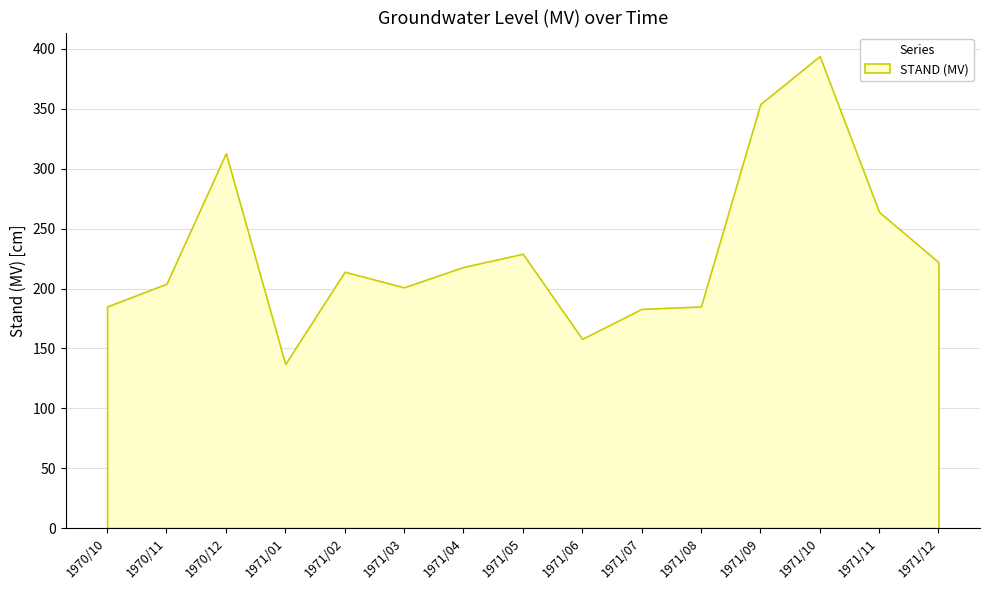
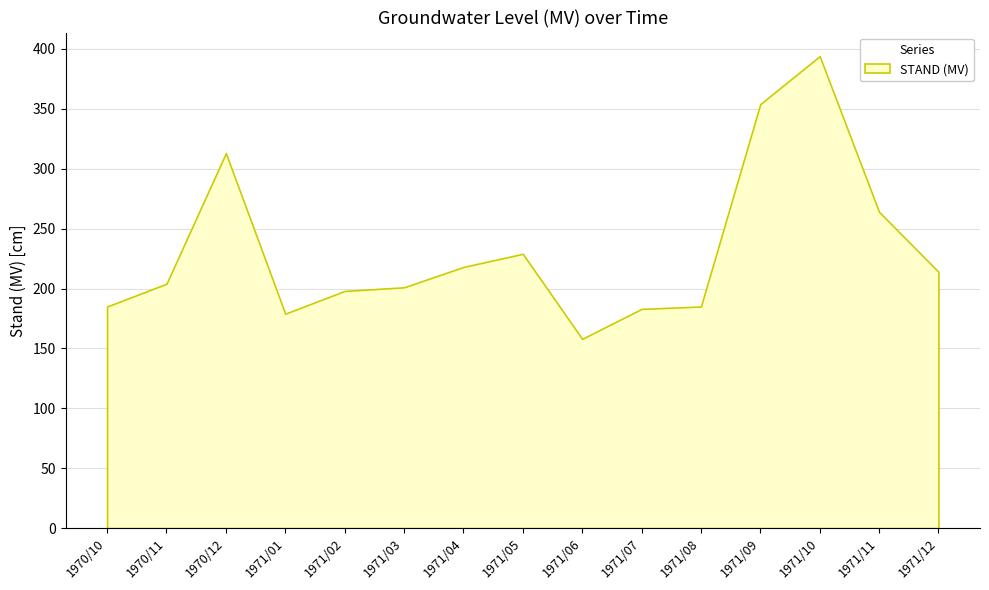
  {
    "1970/10": 185,
    "1970/11": 204,
    "1970/12": 313,
-   "1971/01": 137,
-   "1971/02": 214,
+   "1971/01": 179,
+   "1971/02": 198,
    "1971/03": 201,
    "1971/04": 218,
    "1971/05": 229,
    "1971/06": 158,
    "1971/07": 183,
    "1971/08": 185,
    "1971/09": 354,
    "1971/10": 394,
    "1971/11": 264,
-   "1971/12": 222
+   "1971/12": 214
  }
